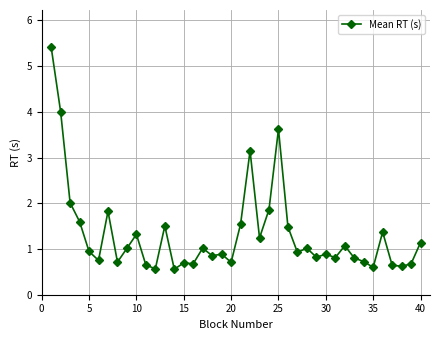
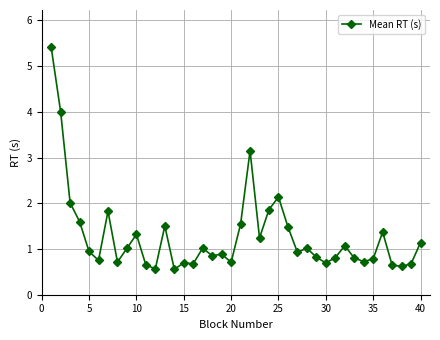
  {
    "5": 0.9,
    "10": 1.3,
    "15": 0.7,
    "20": 0.7,
-   "25": 3.6,
-   "30": 0.9,
-   "35": 0.6,
+   "25": 2.1,
+   "30": 0.7,
+   "35": 0.8,
    "40": 1.1
  }
